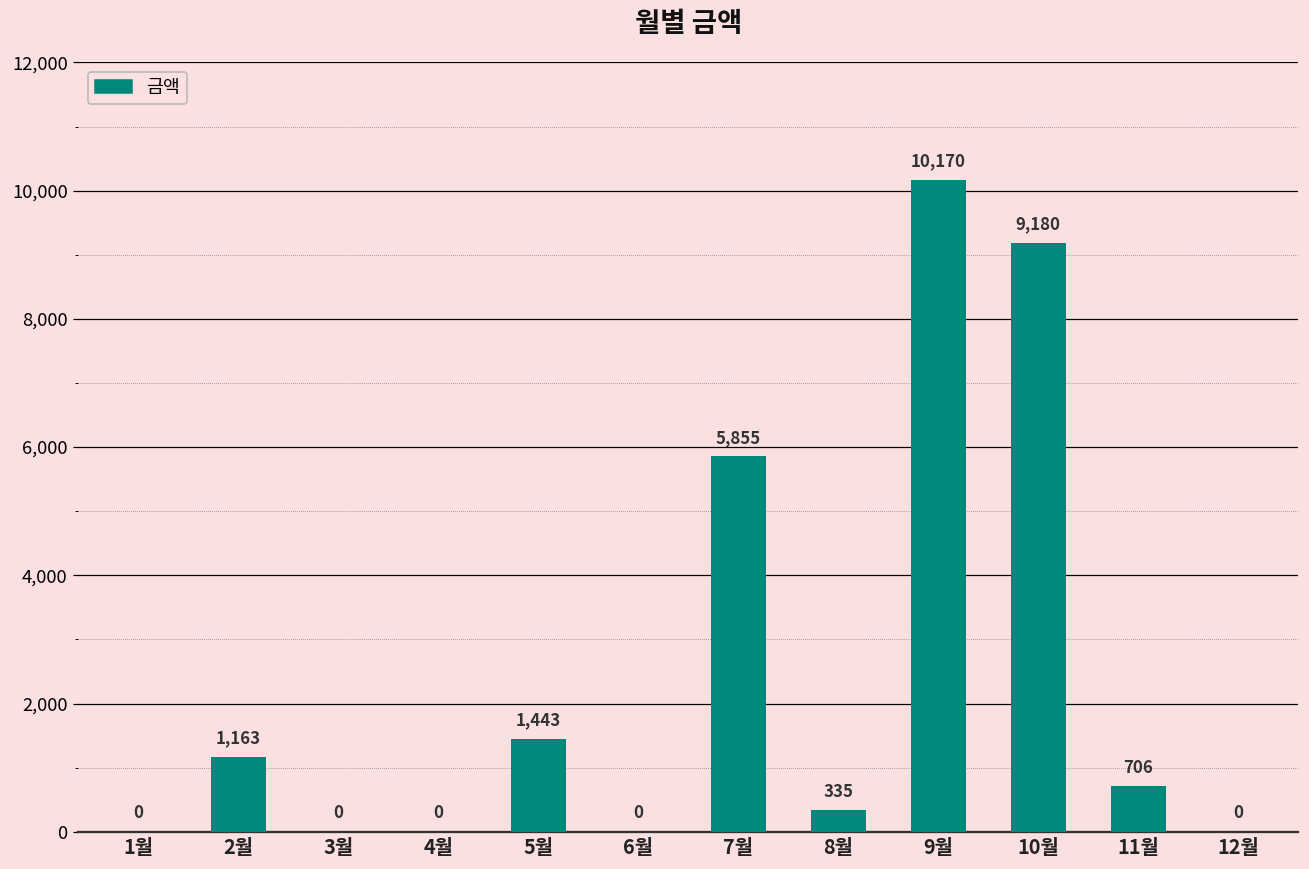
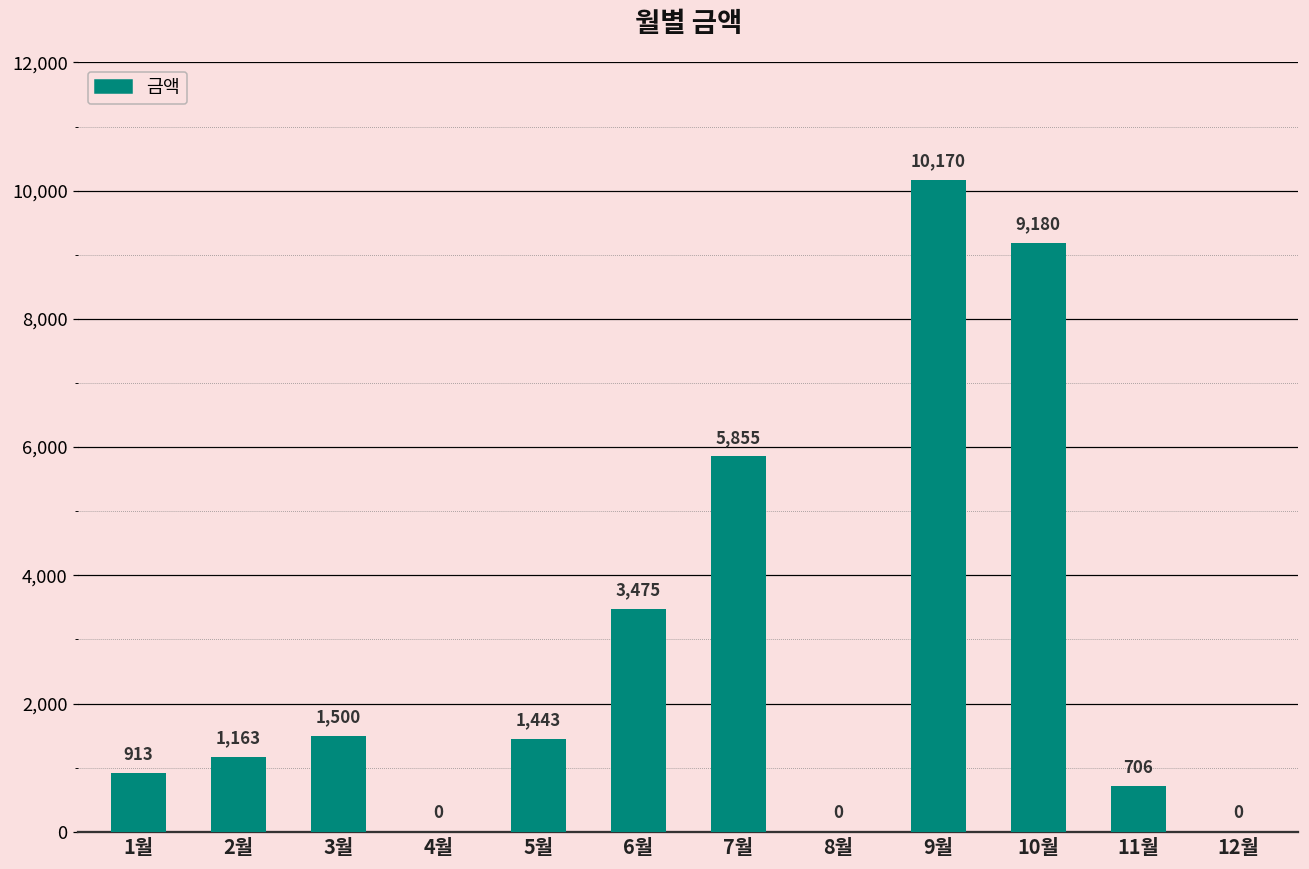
  {
-   "1월": "0",
+   "1월": "913",
    "2월": "1,163",
-   "3월": "0",
+   "3월": "1,500",
    "4월": "0",
    "5월": "1,443",
-   "6월": "0",
+   "6월": "3,475",
    "7월": "5,855",
-   "8월": "335",
+   "8월": "0",
    "9월": "10,170",
    "10월": "9,180",
    "11월": "706",
    "12월": "0"
  }
